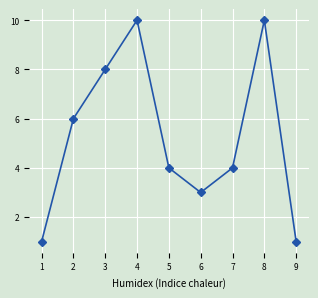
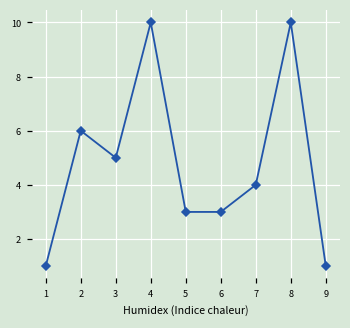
  {
    "1": 1,
    "2": 6,
-   "3": 8,
+   "3": 5,
    "4": 10,
-   "5": 4,
+   "5": 3,
    "6": 3,
    "7": 4,
    "8": 10,
    "9": 1
  }
